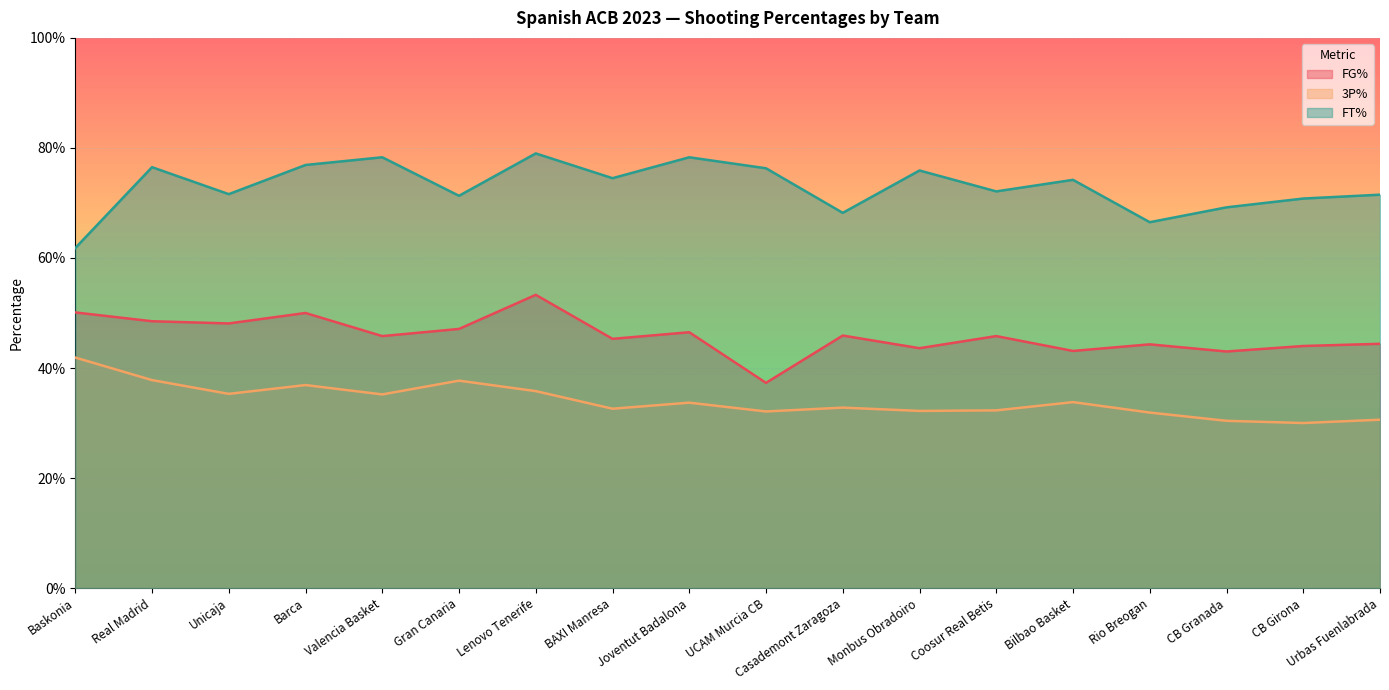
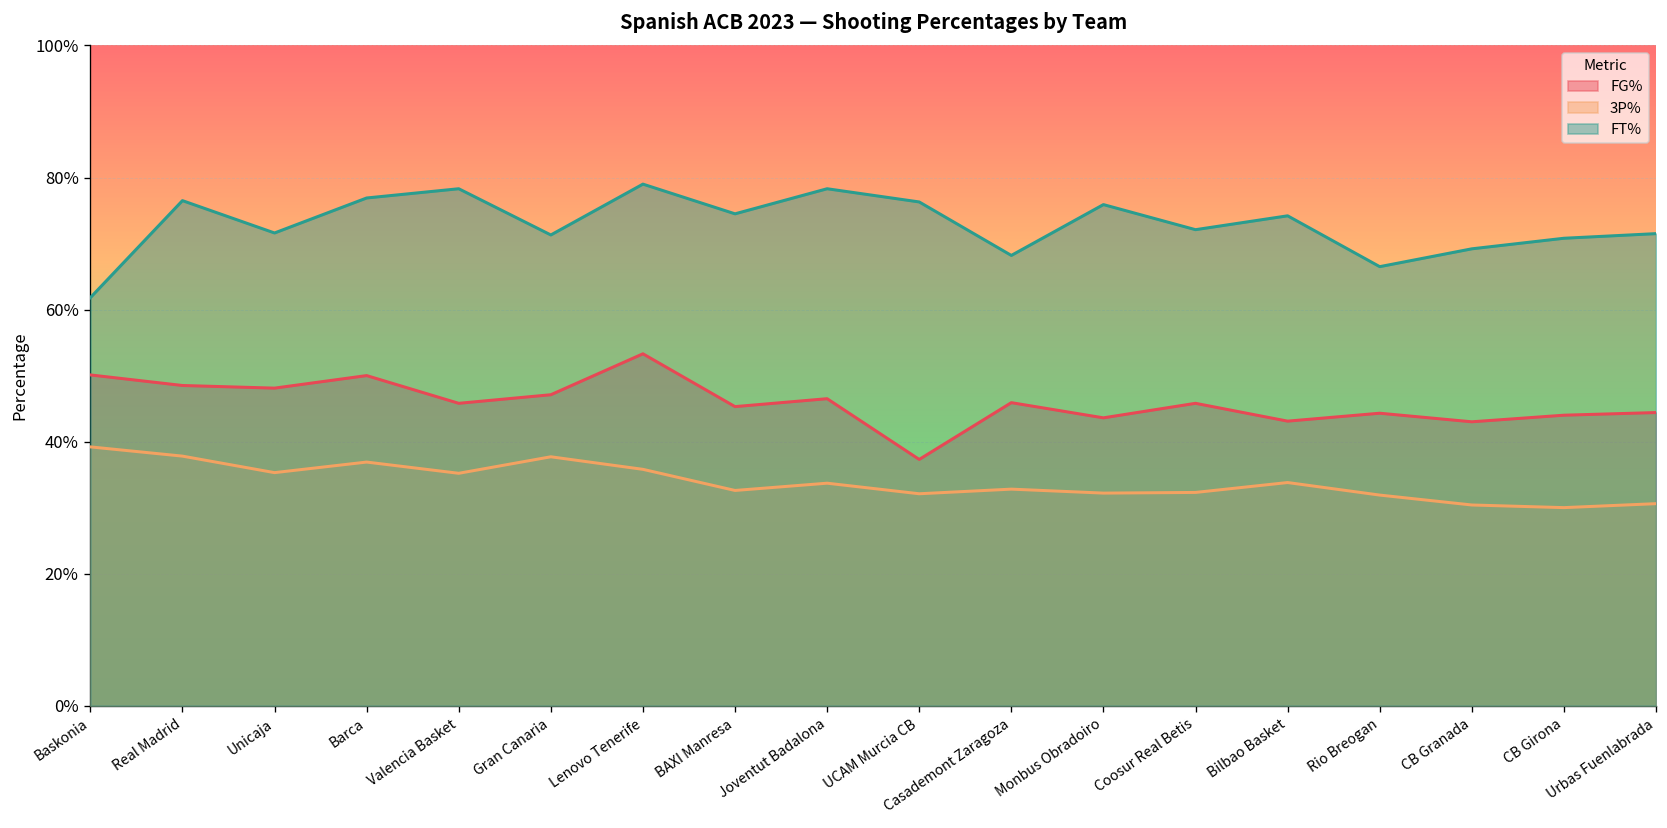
  {
    "FG%": {
      "Baskonia": "50%",
      "Real Madrid": "49%",
      "Unicaja": "48%",
      "Barca": "50%",
      "Valencia Basket": "46%",
      "Gran Canaria": "47%",
      "Lenovo Tenerife": "53%",
      "BAXI Manresa": "45%",
      "Joventut Badalona": "47%",
      "UCAM Murcia CB": "37%",
      "Casademont Zaragoza": "46%",
      "Monbus Obradoiro": "44%",
      "Coosur Real Betis": "46%",
      "Bilbao Basket": "43%",
      "Rio Breogan": "44%",
      "CB Granada": "43%",
      "CB Girona": "44%",
      "Urbas Fuenlabrada": "44%"
    },
    "3P%": {
-     "Baskonia": "42%",
+     "Baskonia": "39%",
      "Real Madrid": "38%",
      "Unicaja": "35%",
      "Barca": "37%",
      "Valencia Basket": "35%",
      "Gran Canaria": "38%",
      "Lenovo Tenerife": "36%",
      "BAXI Manresa": "33%",
      "Joventut Badalona": "34%",
      "UCAM Murcia CB": "32%",
      "Casademont Zaragoza": "33%",
      "Monbus Obradoiro": "32%",
      "Coosur Real Betis": "32%",
      "Bilbao Basket": "34%",
      "Rio Breogan": "32%",
      "CB Granada": "30%",
      "CB Girona": "30%",
      "Urbas Fuenlabrada": "31%"
    },
    "FT%": {
      "Baskonia": "62%",
      "Real Madrid": "77%",
      "Unicaja": "72%",
      "Barca": "77%",
      "Valencia Basket": "78%",
      "Gran Canaria": "71%",
      "Lenovo Tenerife": "79%",
      "BAXI Manresa": "75%",
      "Joventut Badalona": "78%",
      "UCAM Murcia CB": "76%",
      "Casademont Zaragoza": "68%",
      "Monbus Obradoiro": "76%",
      "Coosur Real Betis": "72%",
      "Bilbao Basket": "74%",
      "Rio Breogan": "67%",
      "CB Granada": "69%",
      "CB Girona": "71%",
      "Urbas Fuenlabrada": "72%"
    }
  }
